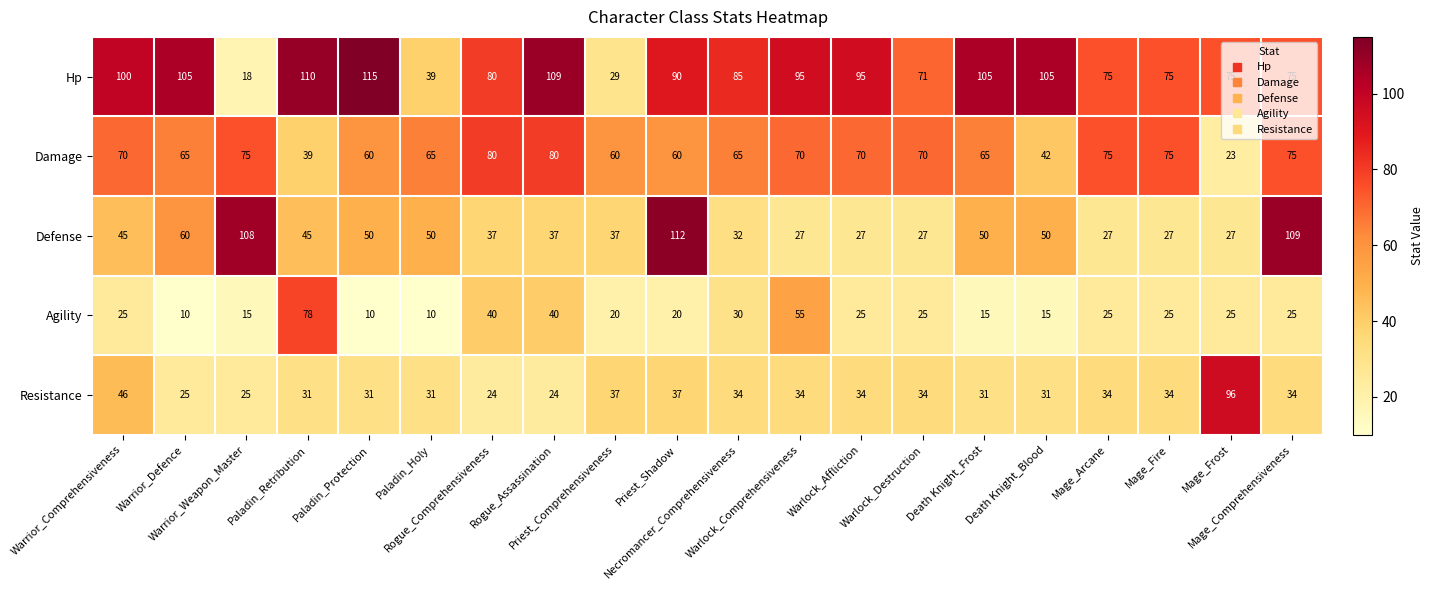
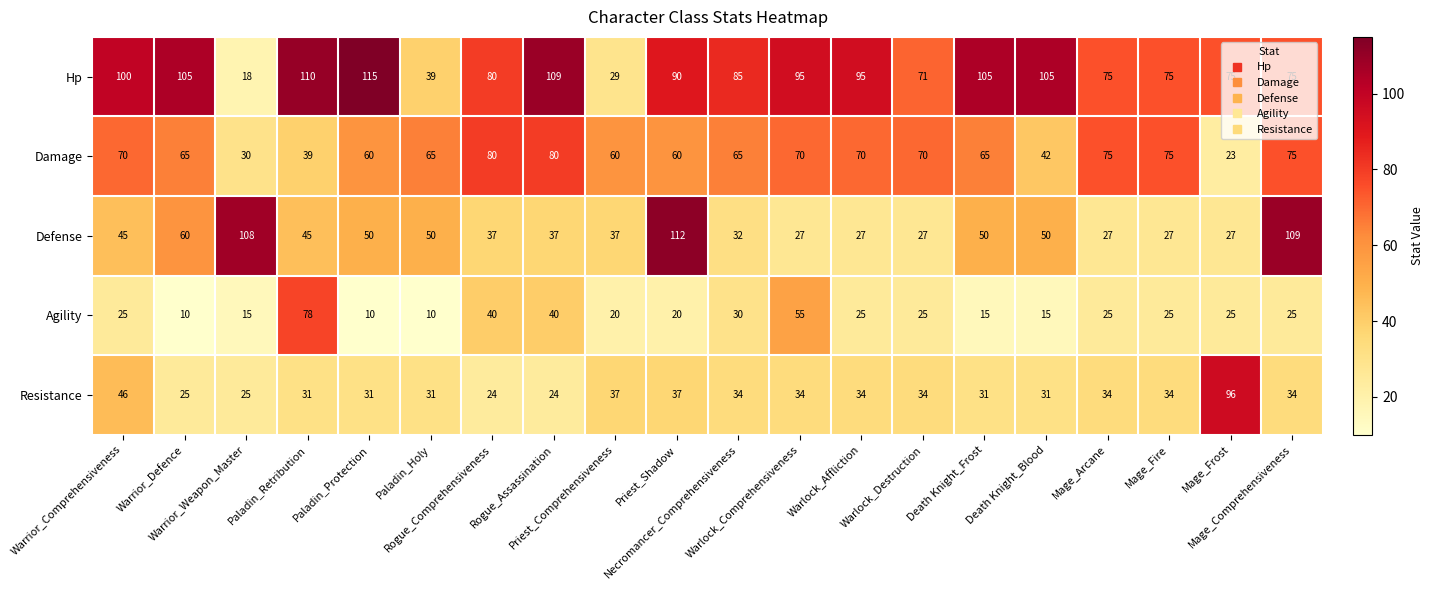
  {
    "Hp": {
      "Warrior_Comprehensiveness": 100,
      "Warrior_Defence": 105,
      "Warrior_Weapon_Master": 18,
      "Paladin_Retribution": 110,
      "Paladin_Protection": 115,
      "Paladin_Holy": 39,
      "Rogue_Comprehensiveness": 80,
      "Rogue_Assassination": 109,
      "Priest_Comprehensiveness": 29,
      "Priest_Shadow": 90,
      "Necromancer_Comprehensiveness": 85,
      "Warlock_Comprehensiveness": 95,
      "Warlock_Affliction": 95,
      "Warlock_Destruction": 71,
      "Death Knight_Frost": 105,
      "Death Knight_Blood": 105,
      "Mage_Arcane": 75,
      "Mage_Fire": 75
    },
    "Damage": {
      "Warrior_Comprehensiveness": 70,
      "Warrior_Defence": 65,
-     "Warrior_Weapon_Master": 75,
+     "Warrior_Weapon_Master": 30,
      "Paladin_Retribution": 39,
      "Paladin_Protection": 60,
      "Paladin_Holy": 65,
      "Rogue_Comprehensiveness": 80,
      "Rogue_Assassination": 80,
      "Priest_Comprehensiveness": 60,
      "Priest_Shadow": 60,
      "Necromancer_Comprehensiveness": 65,
      "Warlock_Comprehensiveness": 70,
      "Warlock_Affliction": 70,
      "Warlock_Destruction": 70,
      "Death Knight_Frost": 65,
      "Death Knight_Blood": 42,
      "Mage_Arcane": 75,
      "Mage_Fire": 75,
      "Mage_Frost": 23,
      "Mage_Comprehensiveness": 75
    },
    "Defense": {
      "Warrior_Comprehensiveness": 45,
      "Warrior_Defence": 60,
      "Warrior_Weapon_Master": 108,
      "Paladin_Retribution": 45,
      "Paladin_Protection": 50,
      "Paladin_Holy": 50,
      "Rogue_Comprehensiveness": 37,
      "Rogue_Assassination": 37,
      "Priest_Comprehensiveness": 37,
      "Priest_Shadow": 112,
      "Necromancer_Comprehensiveness": 32,
      "Warlock_Comprehensiveness": 27,
      "Warlock_Affliction": 27,
      "Warlock_Destruction": 27,
      "Death Knight_Frost": 50,
      "Death Knight_Blood": 50,
      "Mage_Arcane": 27,
      "Mage_Fire": 27,
      "Mage_Frost": 27,
      "Mage_Comprehensiveness": 109
    },
    "Agility": {
      "Warrior_Comprehensiveness": 25,
      "Warrior_Defence": 10,
      "Warrior_Weapon_Master": 15,
      "Paladin_Retribution": 78,
      "Paladin_Protection": 10,
      "Paladin_Holy": 10,
      "Rogue_Comprehensiveness": 40,
      "Rogue_Assassination": 40,
      "Priest_Comprehensiveness": 20,
      "Priest_Shadow": 20,
      "Necromancer_Comprehensiveness": 30,
      "Warlock_Comprehensiveness": 55,
      "Warlock_Affliction": 25,
      "Warlock_Destruction": 25,
      "Death Knight_Frost": 15,
      "Death Knight_Blood": 15,
      "Mage_Arcane": 25,
      "Mage_Fire": 25,
      "Mage_Frost": 25,
      "Mage_Comprehensiveness": 25
    },
    "Resistance": {
      "Warrior_Comprehensiveness": 46,
      "Warrior_Defence": 25,
      "Warrior_Weapon_Master": 25,
      "Paladin_Retribution": 31,
      "Paladin_Protection": 31,
      "Paladin_Holy": 31,
      "Rogue_Comprehensiveness": 24,
      "Rogue_Assassination": 24,
      "Priest_Comprehensiveness": 37,
      "Priest_Shadow": 37,
      "Necromancer_Comprehensiveness": 34,
      "Warlock_Comprehensiveness": 34,
      "Warlock_Affliction": 34,
      "Warlock_Destruction": 34,
      "Death Knight_Frost": 31,
      "Death Knight_Blood": 31,
      "Mage_Arcane": 34,
      "Mage_Fire": 34,
      "Mage_Frost": 96,
      "Mage_Comprehensiveness": 34
    }
  }
